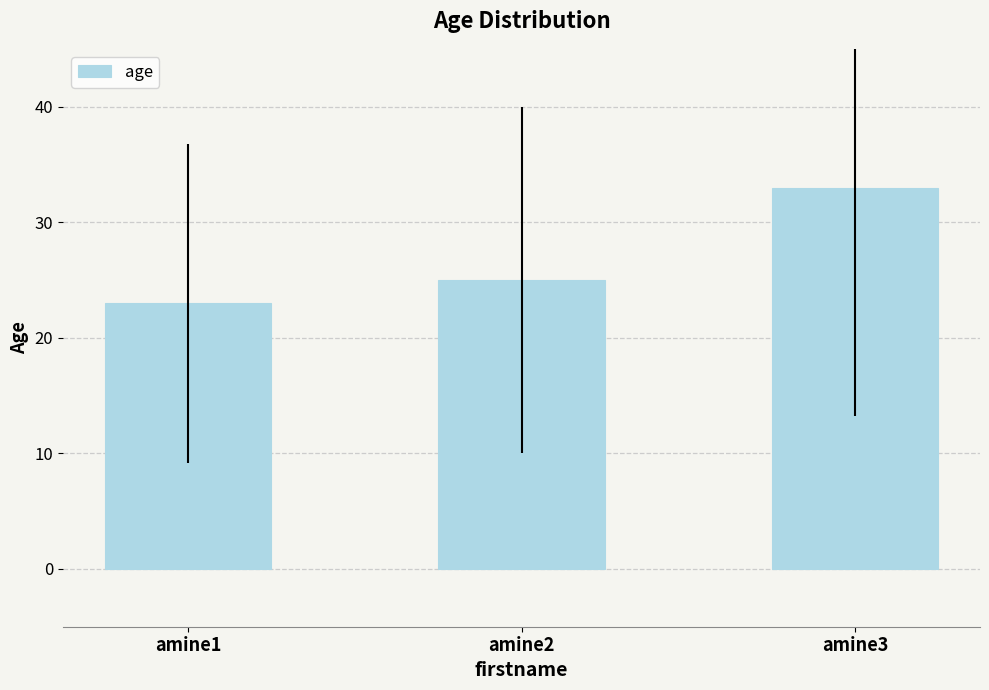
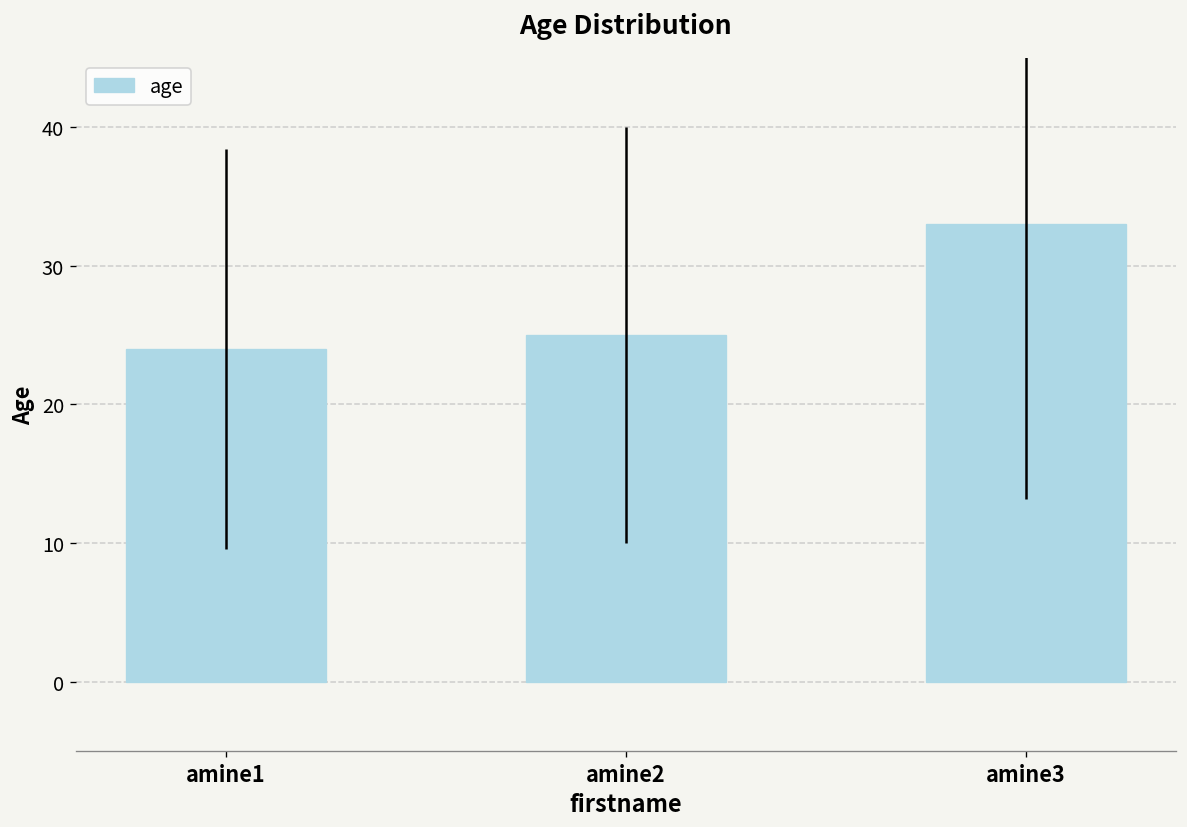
  {
-   "amine1": 23,
+   "amine1": 24,
    "amine2": 25,
    "amine3": 33
  }
